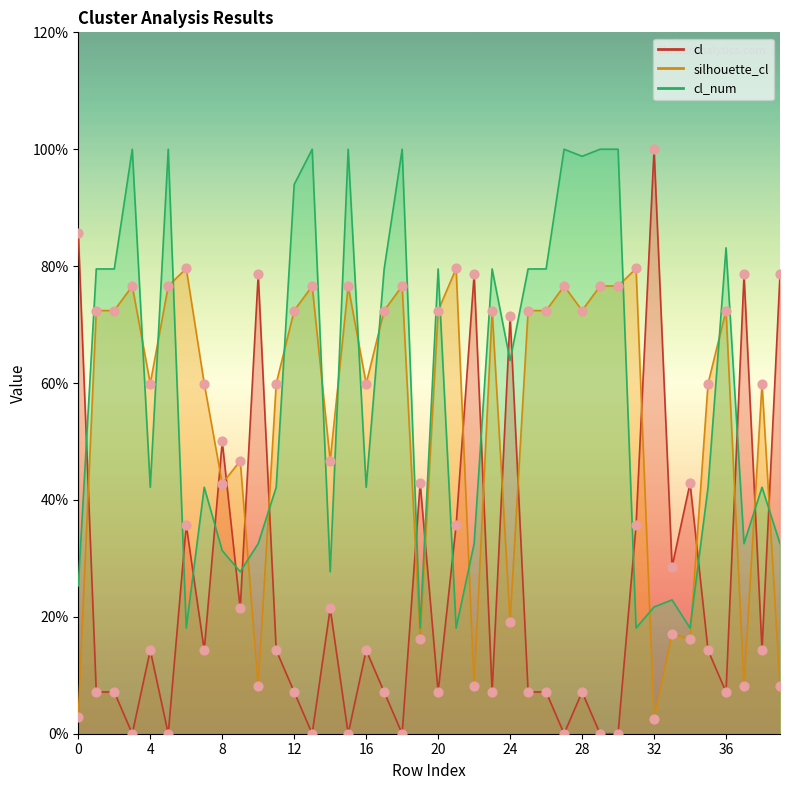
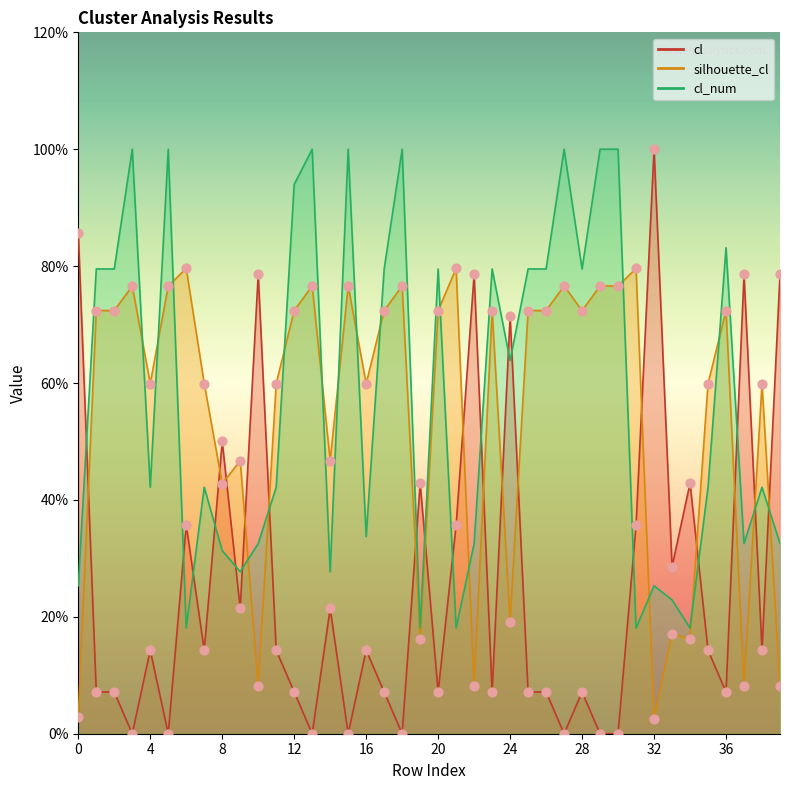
  {
    "cl_num": {
      "0": "25%",
      "4": "42%",
      "8": "31%",
      "12": "94%",
-     "16": "42%",
+     "16": "34%",
      "20": "80%",
      "24": "64%",
-     "28": "99%",
-     "32": "22%",
+     "28": "80%",
+     "32": "25%",
      "36": "83%"
    }
  }
